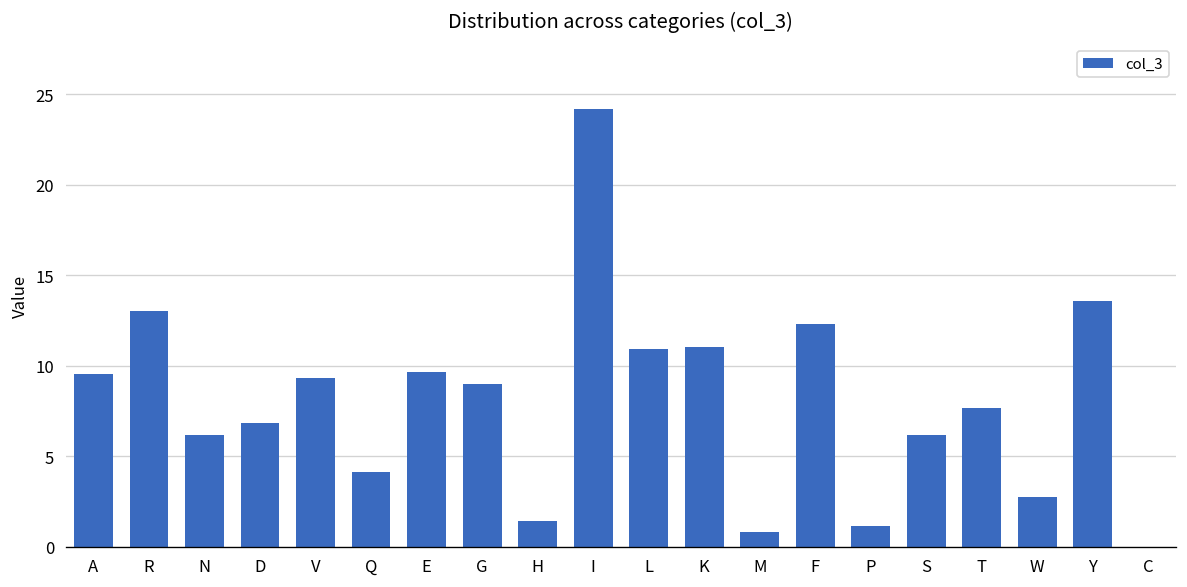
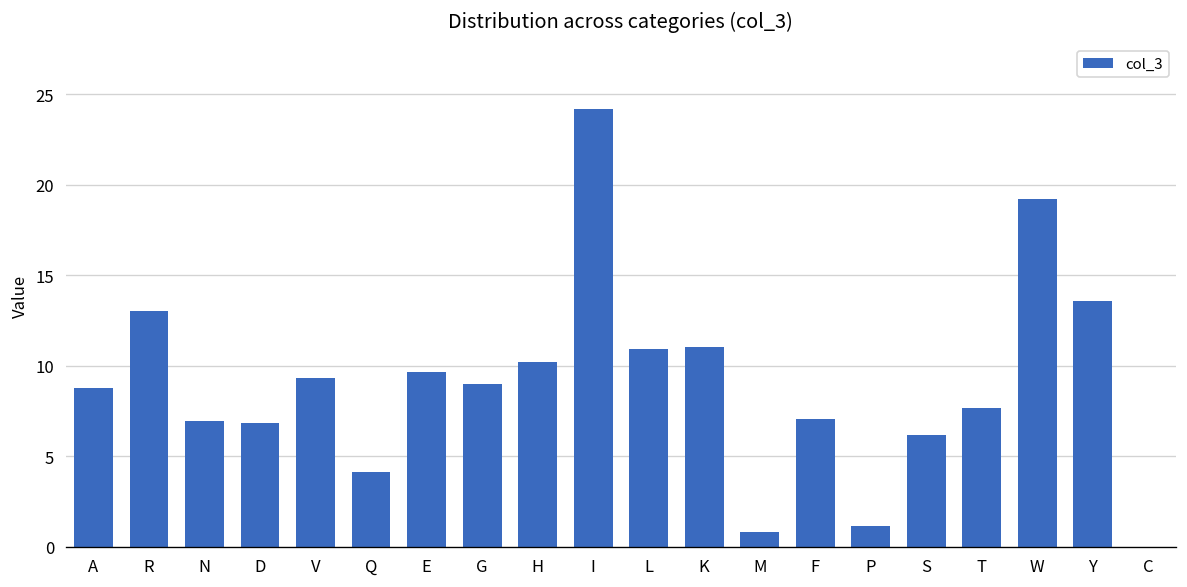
  {
-   "A": 9.5,
+   "A": 8.7,
    "R": 13.0,
-   "N": 6.2,
+   "N": 6.9,
    "D": 6.9,
    "V": 9.3,
    "Q": 4.1,
    "E": 9.7,
    "G": 9.0,
-   "H": 1.4,
+   "H": 10.2,
    "I": 24.2,
    "L": 10.9,
    "K": 11.0,
    "M": 0.8,
-   "F": 12.3,
+   "F": 7.0,
    "P": 1.1,
    "S": 6.2,
    "T": 7.7,
-   "W": 2.7,
+   "W": 19.2,
    "Y": 13.6,
    "C": 0.0
  }
